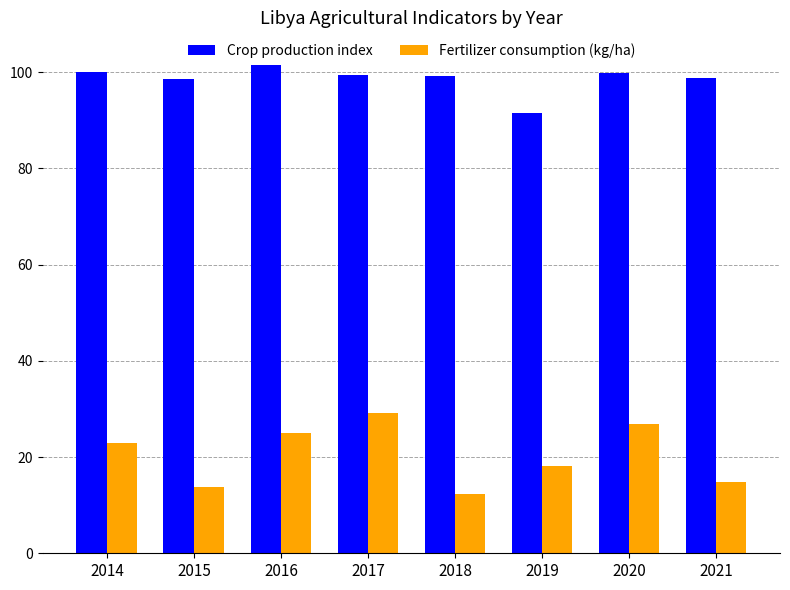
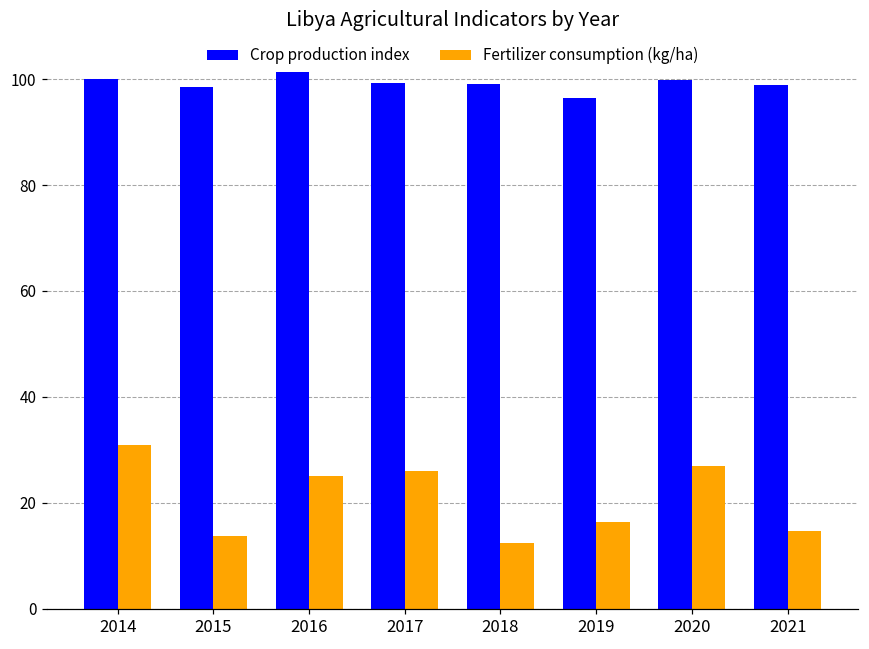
  {
    "Crop production index": {
      "2014": 100,
      "2015": 99,
      "2016": 101,
      "2017": 99,
      "2018": 99,
-     "2019": 91,
+     "2019": 96,
      "2020": 100,
      "2021": 99
    },
    "Fertilizer consumption (kg/ha)": {
-     "2014": 23,
+     "2014": 31,
      "2015": 14,
      "2016": 25,
-     "2017": 29,
+     "2017": 26,
      "2018": 12,
-     "2019": 18,
+     "2019": 16,
      "2020": 27,
      "2021": 15
    }
  }
